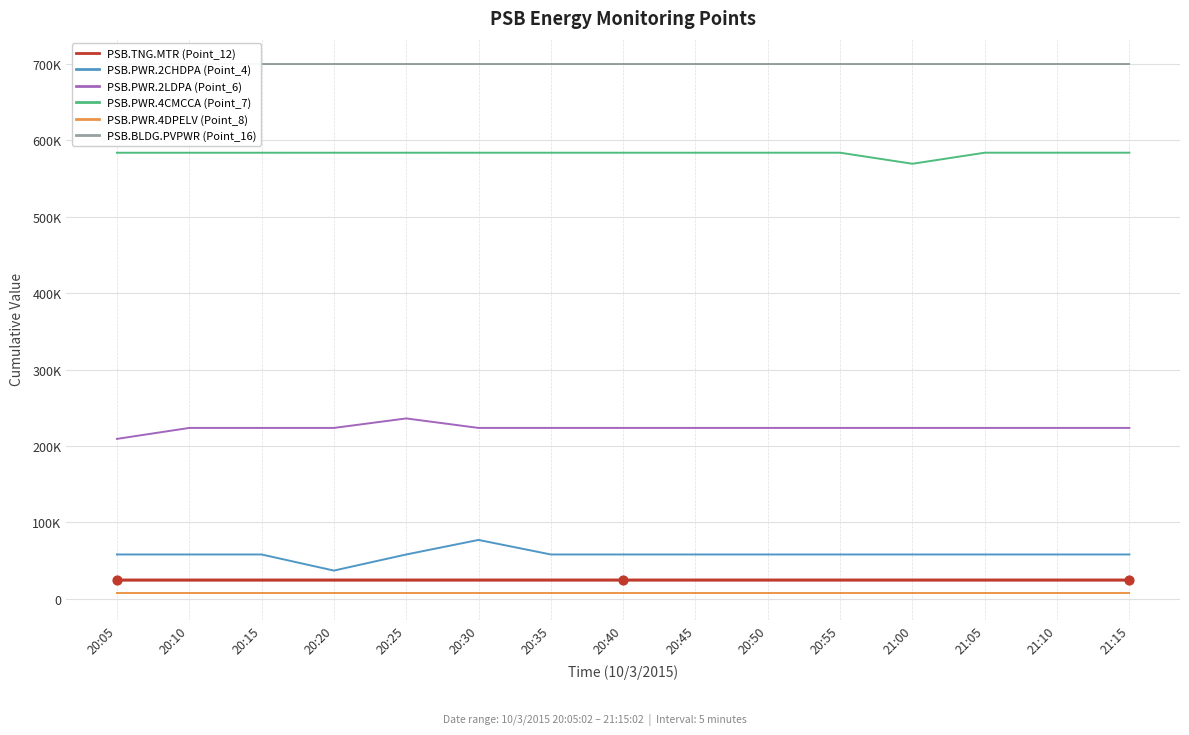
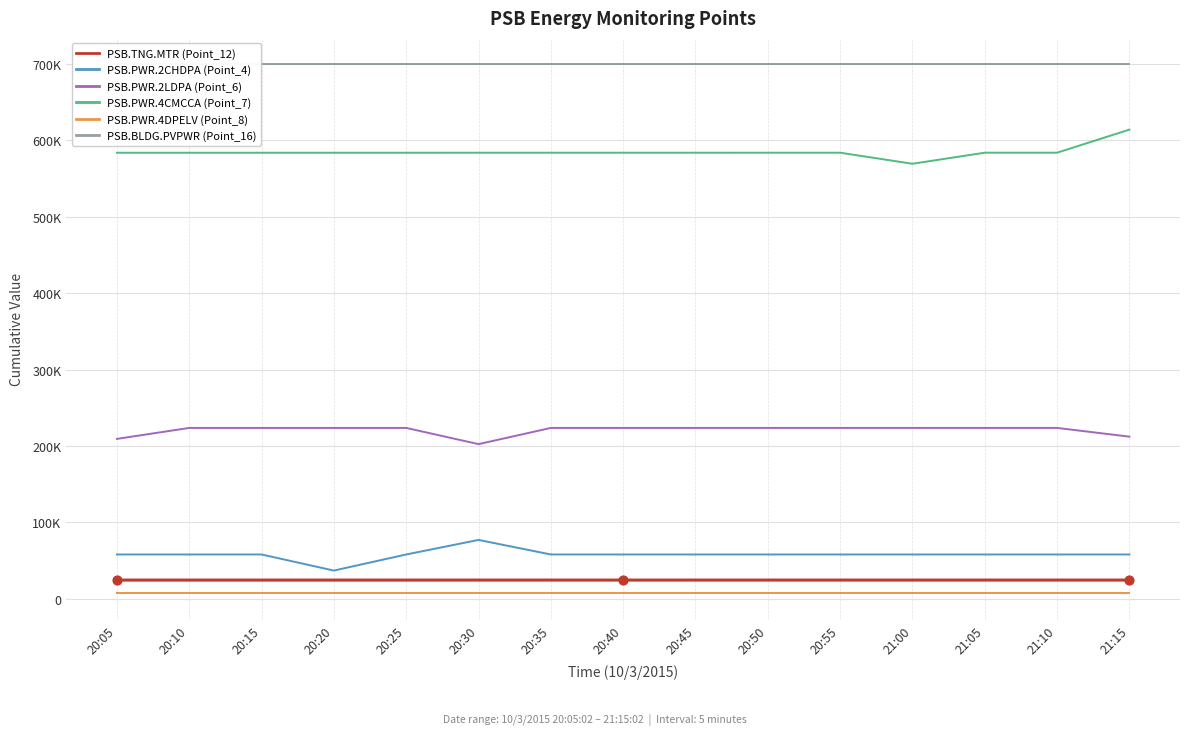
  {
    "PSB.PWR.2CHDPA (Point_4)": {
      "20:05": 60000,
      "20:10": 60000,
      "20:15": 60000,
      "20:20": 40000,
      "20:25": 60000,
      "20:30": 80000,
      "20:35": 60000,
      "20:40": 60000,
      "20:45": 60000,
      "20:50": 60000,
      "20:55": 60000,
      "21:00": 60000,
      "21:05": 60000,
      "21:10": 60000,
      "21:15": 60000
    },
    "PSB.PWR.2LDPA (Point_6)": {
      "20:05": 210000,
      "20:10": 220000,
      "20:15": 220000,
      "20:20": 220000,
-     "20:25": 240000,
-     "20:30": 220000,
+     "20:25": 220000,
+     "20:30": 200000,
      "20:35": 220000,
      "20:40": 220000,
      "20:45": 220000,
      "20:50": 220000,
      "20:55": 220000,
      "21:00": 220000,
      "21:05": 220000,
      "21:10": 220000,
-     "21:15": 220000
+     "21:15": 210000
    },
    "PSB.PWR.4CMCCA (Point_7)": {
      "20:05": 580000,
      "20:10": 580000,
      "20:15": 580000,
      "20:20": 580000,
      "20:25": 580000,
      "20:30": 580000,
      "20:35": 580000,
      "20:40": 580000,
      "20:45": 580000,
      "20:50": 580000,
      "20:55": 580000,
      "21:00": 570000,
      "21:05": 580000,
      "21:10": 580000,
-     "21:15": 580000
+     "21:15": 610000
    },
    "PSB.PWR.4DPELV (Point_8)": {
      "20:05": 10000,
      "20:10": 10000,
      "20:15": 10000,
      "20:20": 10000,
      "20:25": 10000,
      "20:30": 10000,
      "20:35": 10000,
      "20:40": 10000,
      "20:45": 10000,
      "20:50": 10000,
      "20:55": 10000,
      "21:00": 10000,
      "21:05": 10000,
      "21:10": 10000,
      "21:15": 10000
    },
    "PSB.BLDG.PVPWR (Point_16)": {
      "20:15": 700000,
      "20:20": 700000,
      "20:25": 700000,
      "20:30": 700000,
      "20:35": 700000,
      "20:40": 700000,
      "20:45": 700000,
      "20:50": 700000,
      "20:55": 700000,
      "21:00": 700000,
      "21:05": 700000,
      "21:10": 700000,
      "21:15": 700000
    }
  }
